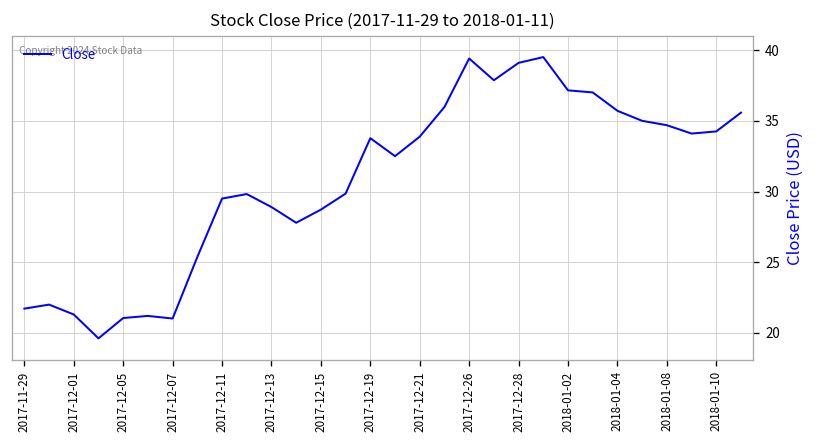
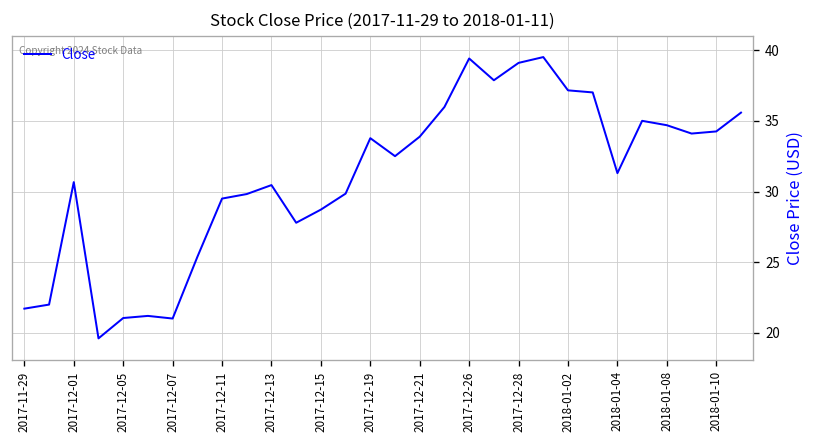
  {
    "2017-11-29": 21.7,
-   "2017-12-01": 21.3,
+   "2017-12-01": 30.7,
    "2017-12-05": 21.0,
    "2017-12-07": 21.0,
    "2017-12-11": 29.5,
-   "2017-12-13": 28.9,
+   "2017-12-13": 30.5,
    "2017-12-15": 28.7,
    "2017-12-19": 33.8,
    "2017-12-21": 33.9,
    "2017-12-26": 39.4,
    "2017-12-28": 39.1,
    "2018-01-02": 37.2,
-   "2018-01-04": 35.7,
+   "2018-01-04": 31.3,
    "2018-01-08": 34.7,
    "2018-01-10": 34.3
  }
